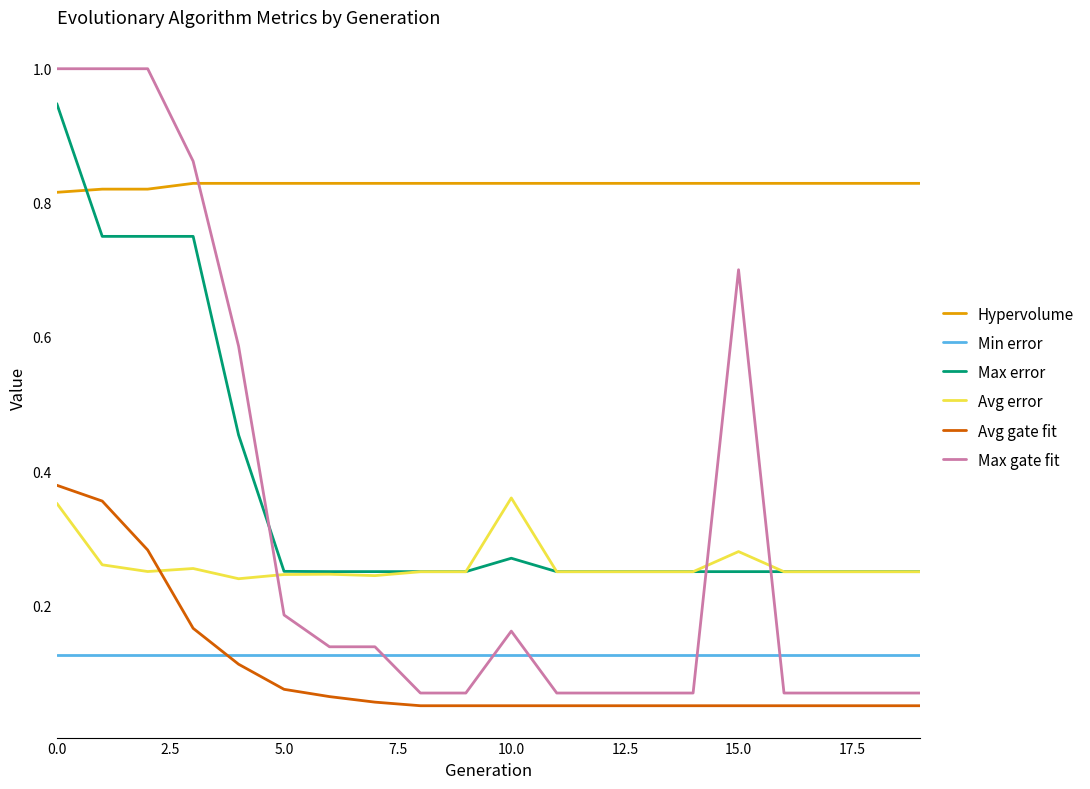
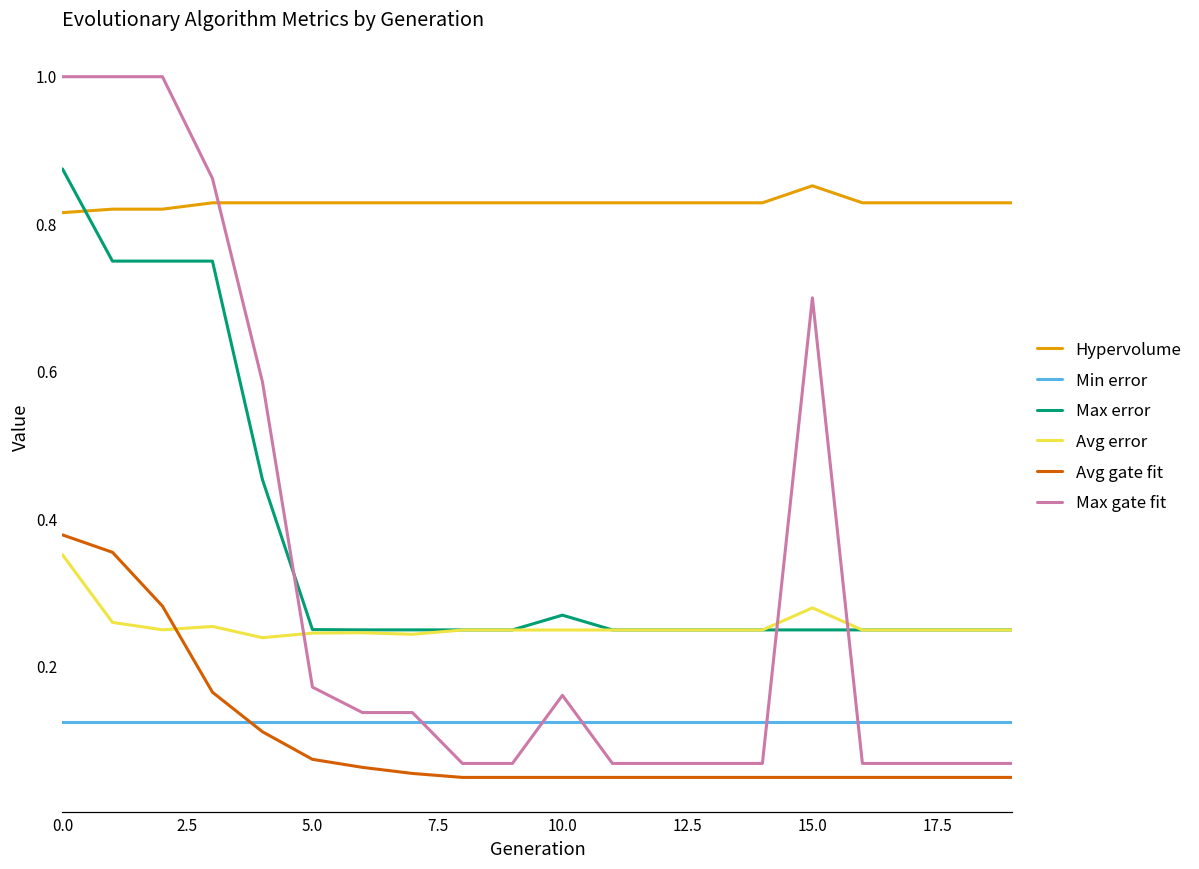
  {
    "Hypervolume": {
      "0.0": 0.82,
      "5.0": 0.83,
      "10.0": 0.83,
-     "15.0": 0.83
+     "15.0": 0.85
    },
    "Min error": {
      "0.0": 0.13,
      "5.0": 0.13,
      "10.0": 0.13,
      "15.0": 0.13
    },
    "Max error": {
-     "0.0": 0.95,
+     "0.0": 0.88,
      "5.0": 0.25,
      "10.0": 0.27,
      "15.0": 0.25
    },
    "Avg error": {
      "0.0": 0.35,
      "5.0": 0.25,
-     "10.0": 0.36,
+     "10.0": 0.25,
      "15.0": 0.28
    },
    "Avg gate fit": {
      "0.0": 0.38,
      "5.0": 0.07,
      "10.0": 0.05,
      "15.0": 0.05
    },
    "Max gate fit": {
      "0.0": 1.00,
-     "5.0": 0.19,
+     "5.0": 0.17,
      "10.0": 0.16,
      "15.0": 0.70
    }
  }
